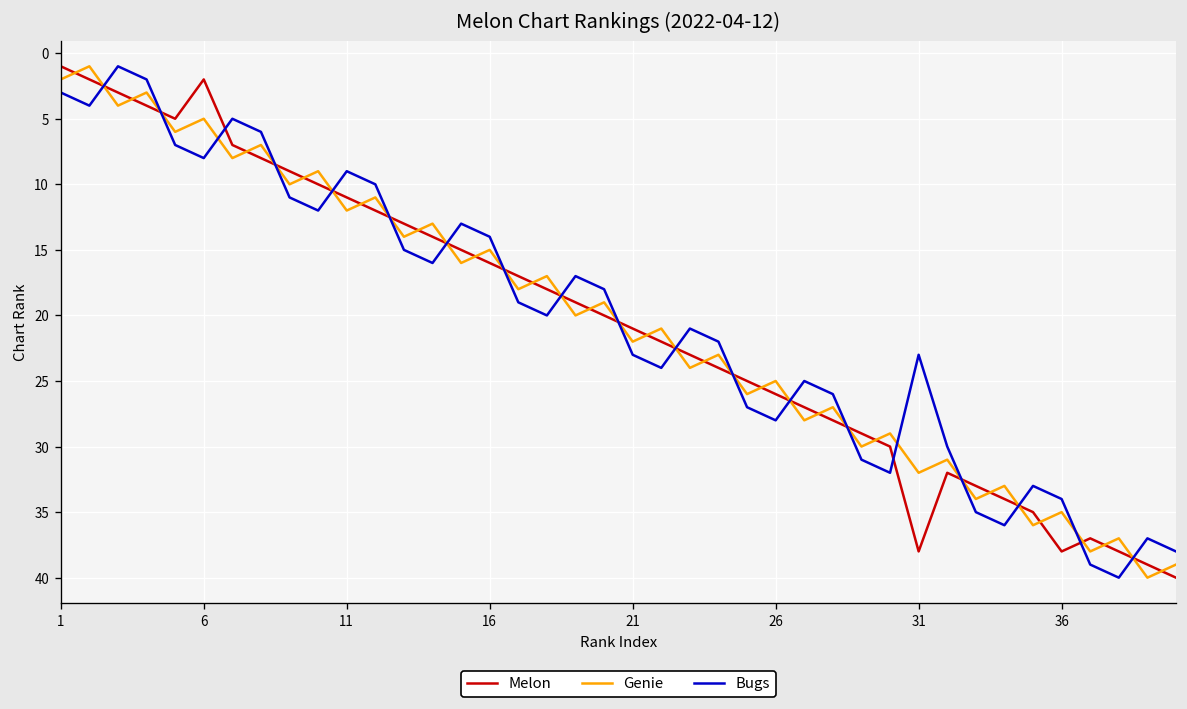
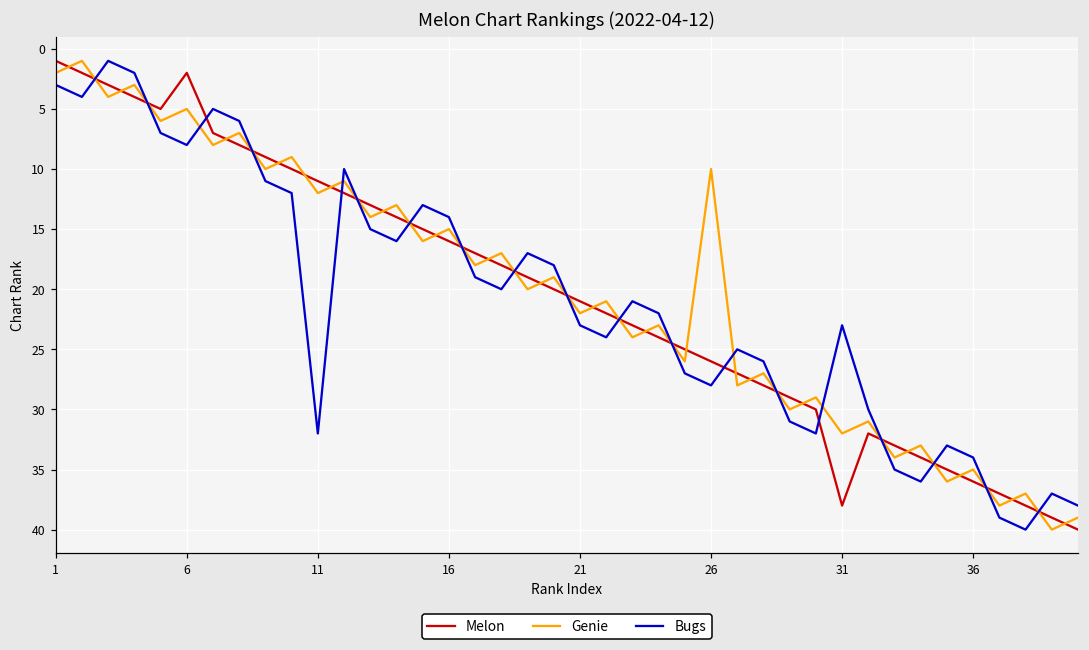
  {
    "Melon": {
      "1": 1,
      "6": 2,
      "11": 11,
      "16": 16,
      "21": 21,
      "26": 26,
      "31": 38,
-     "36": 38
+     "36": 36
    },
    "Genie": {
      "1": 2,
      "6": 5,
      "11": 12,
      "16": 15,
      "21": 22,
-     "26": 25,
+     "26": 10,
      "31": 32,
      "36": 35
    },
    "Bugs": {
      "1": 3,
      "6": 8,
-     "11": 9,
+     "11": 32,
      "16": 14,
      "21": 23,
      "26": 28,
      "31": 23,
      "36": 34
    }
  }
